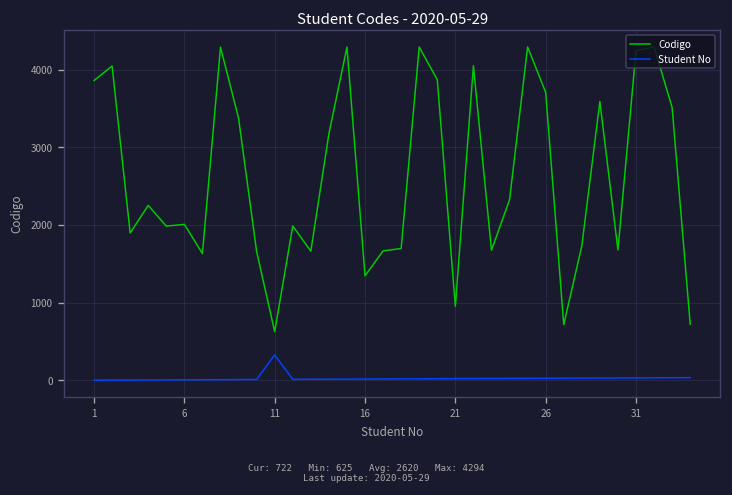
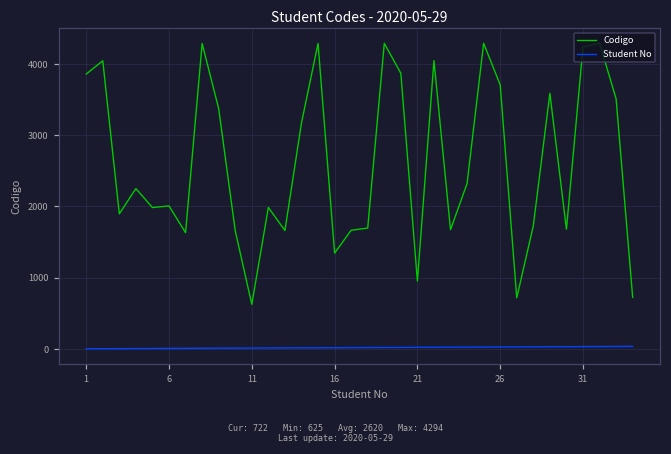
  {
    "Codigo": {
      "1": 3900,
      "6": 2000,
      "11": 600,
      "16": 1300,
      "21": 1000,
      "26": 3700
    },
    "Student No": {
      "1": 0,
      "6": 0,
-     "11": 300,
+     "11": 0,
      "16": 0,
      "21": 0,
      "26": 0,
      "31": 0
    }
  }
